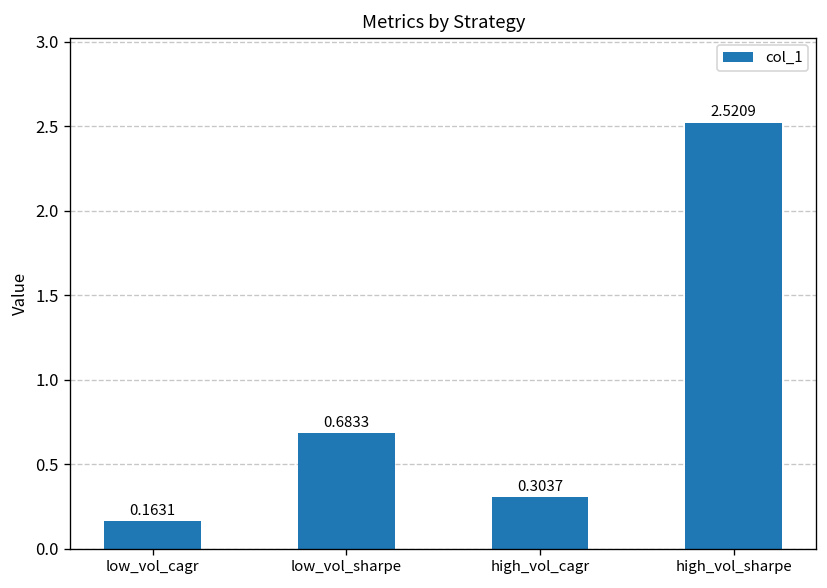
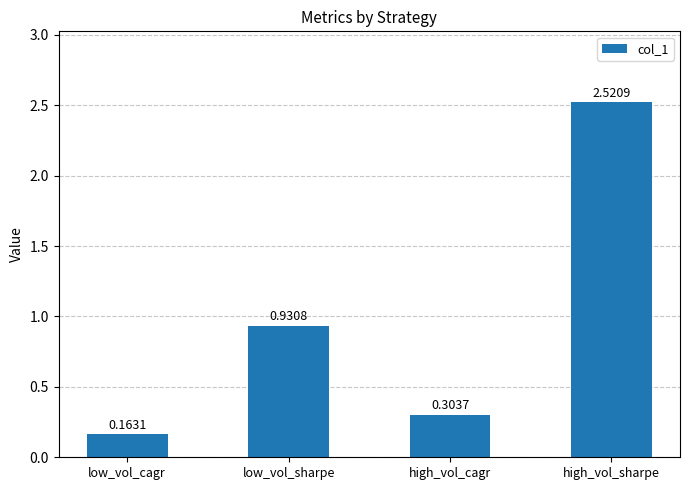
  {
    "low_vol_cagr": 0.1631,
-   "low_vol_sharpe": 0.6833,
+   "low_vol_sharpe": 0.9308,
    "high_vol_cagr": 0.3037,
    "high_vol_sharpe": 2.5209
  }
